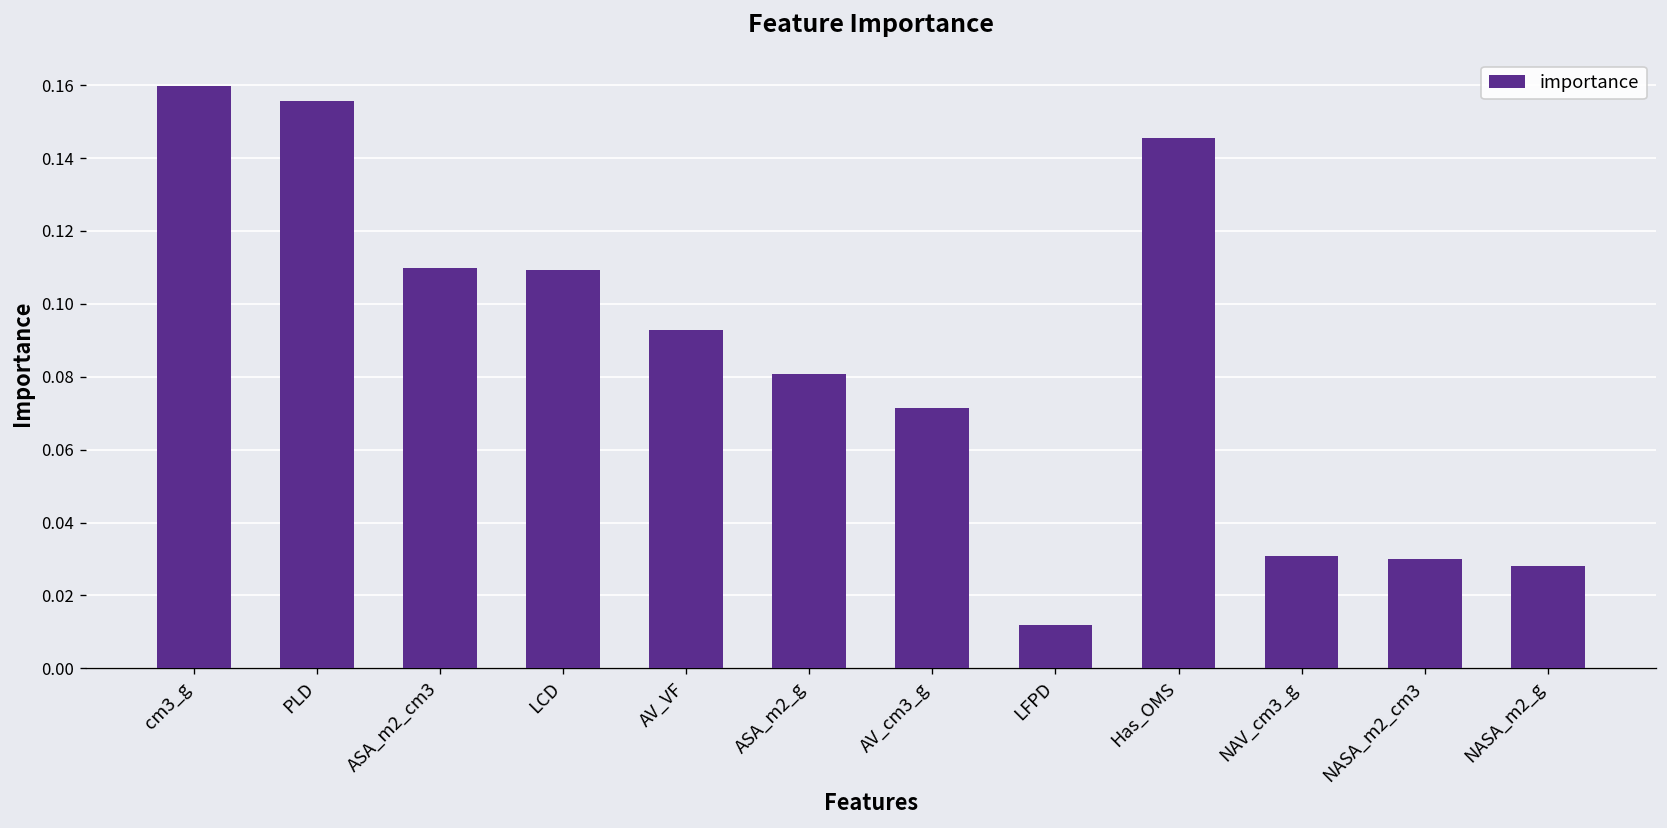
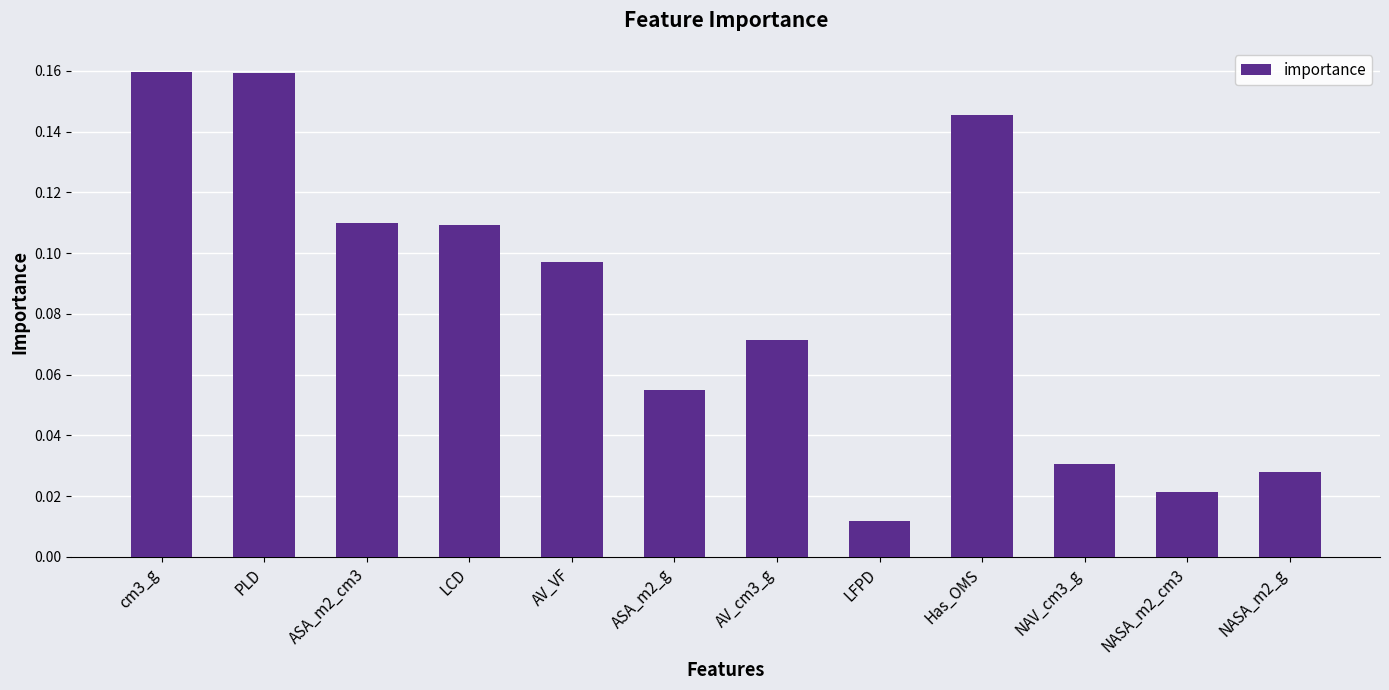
  {
    "cm3_g": 0.160,
-   "PLD": 0.156,
+   "PLD": 0.159,
    "ASA_m2_cm3": 0.110,
    "LCD": 0.109,
-   "AV_VF": 0.093,
-   "ASA_m2_g": 0.081,
+   "AV_VF": 0.097,
+   "ASA_m2_g": 0.055,
    "AV_cm3_g": 0.071,
    "LFPD": 0.012,
    "Has_OMS": 0.145,
    "NAV_cm3_g": 0.031,
-   "NASA_m2_cm3": 0.030,
+   "NASA_m2_cm3": 0.021,
    "NASA_m2_g": 0.028
  }
